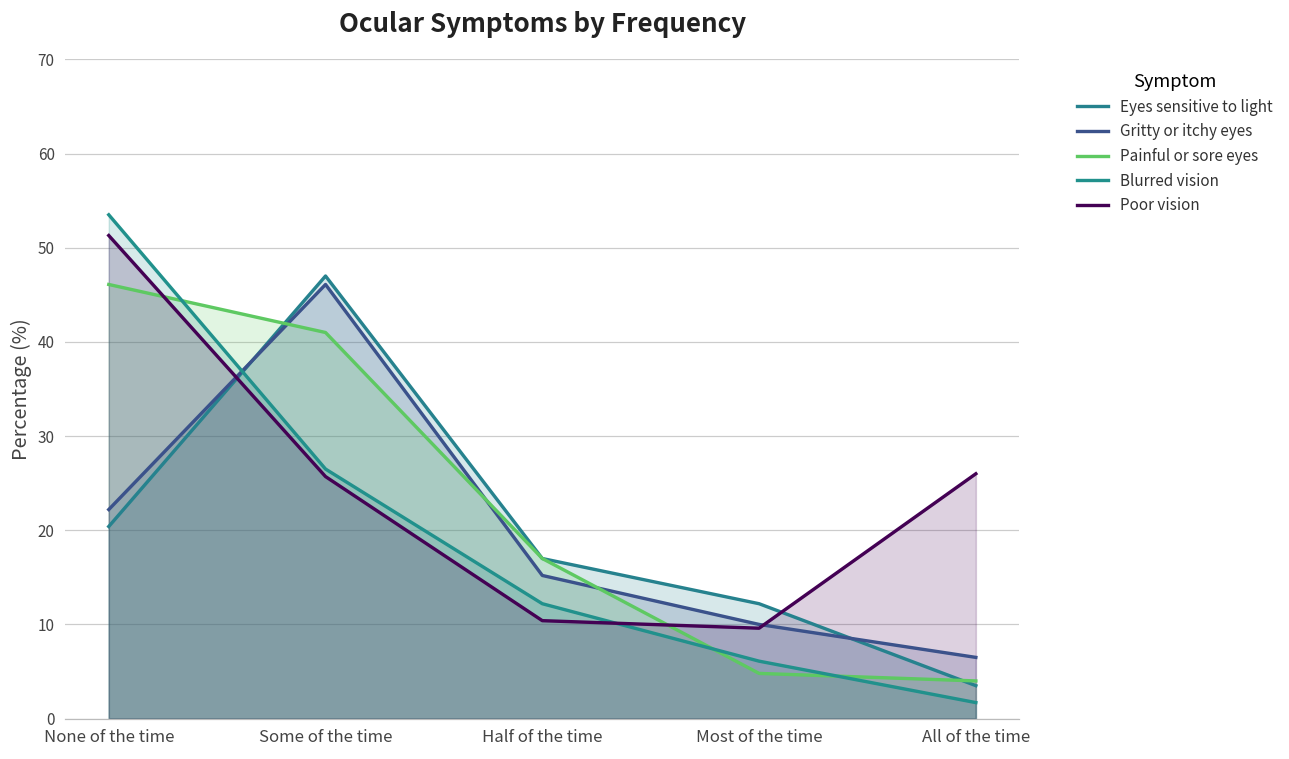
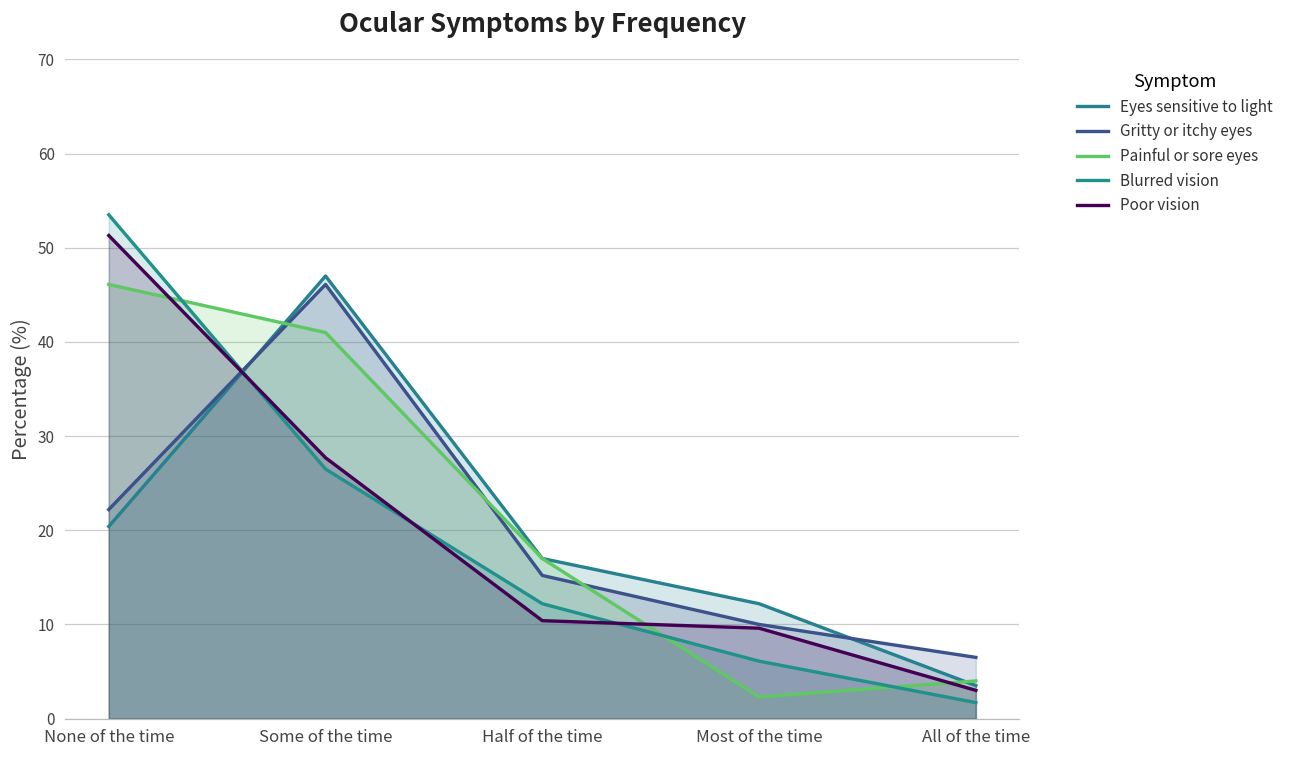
  {
    "Painful or sore eyes": {
      "None of the time": 46,
      "Some of the time": 41,
-     "Most of the time": 5,
+     "Most of the time": 2,
      "All of the time": 4
    },
    "Poor vision": {
      "None of the time": 51,
-     "Some of the time": 26,
+     "Some of the time": 28,
      "Half of the time": 10,
      "Most of the time": 10,
-     "All of the time": 26
+     "All of the time": 3
    }
  }
